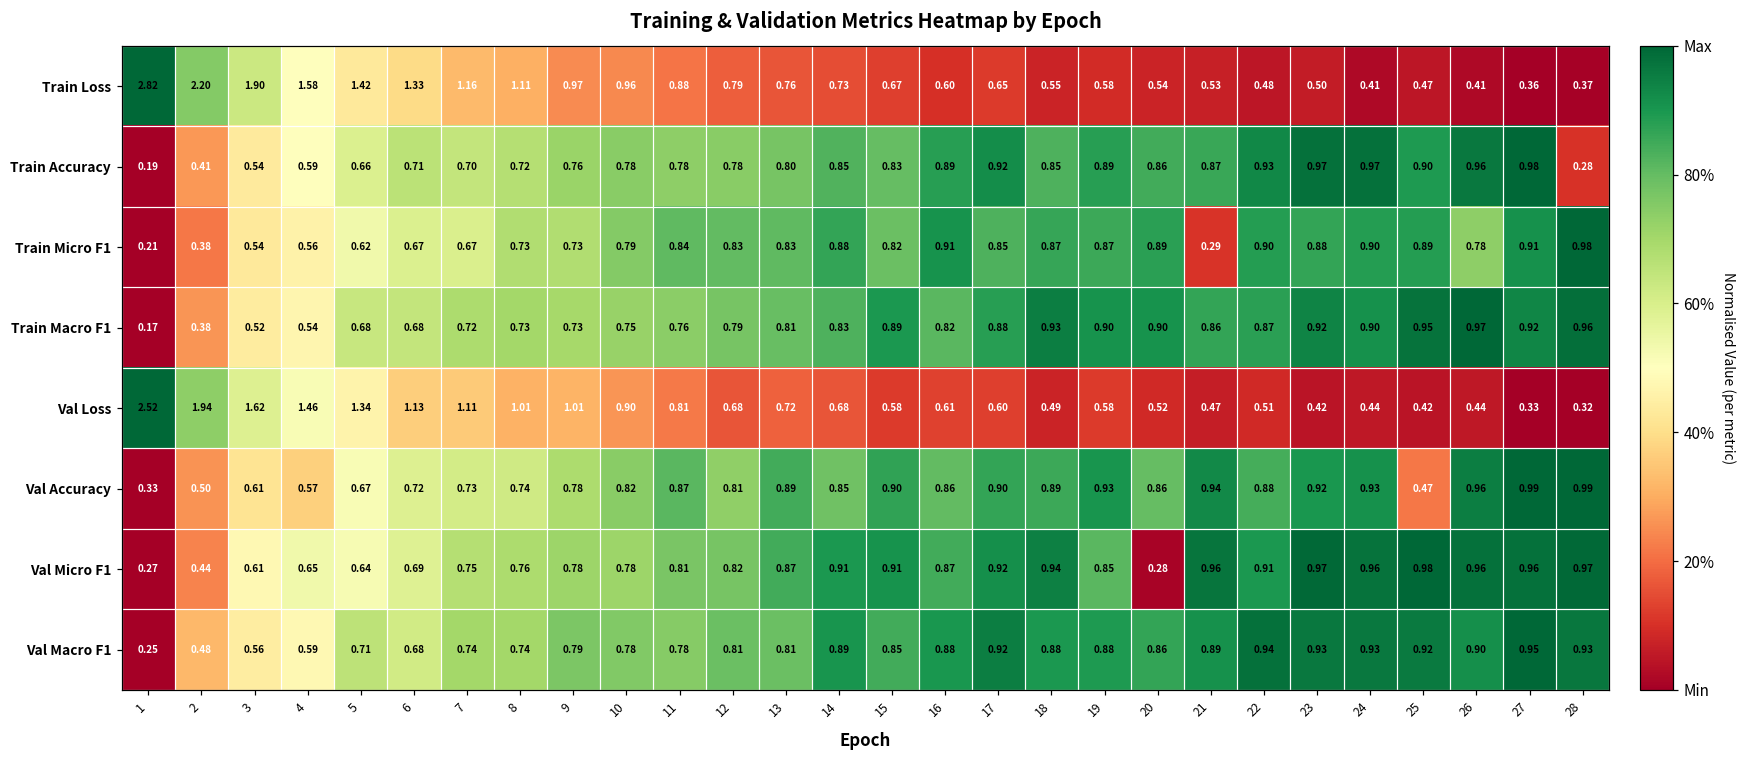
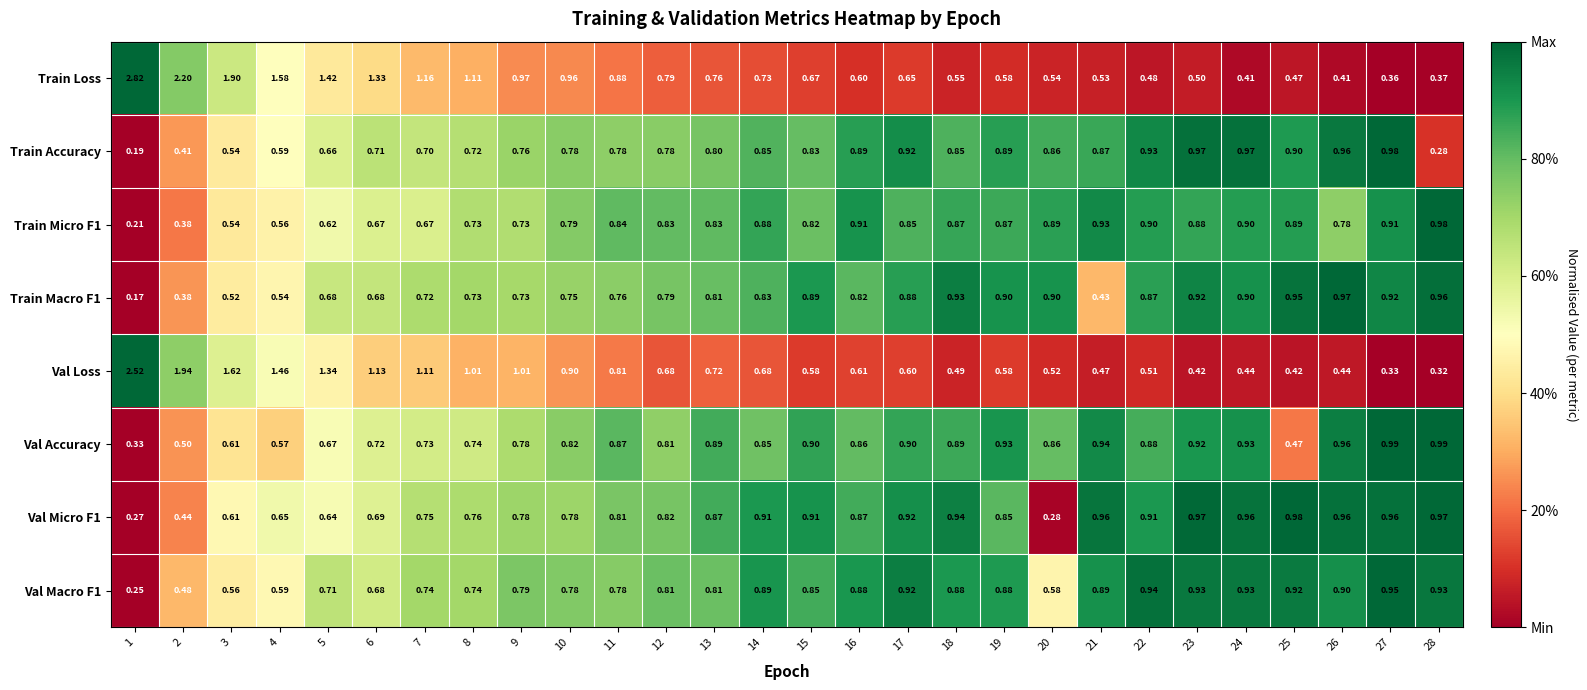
  {
    "Train Micro F1": {
      "1": 0.21,
      "2": 0.38,
      "3": 0.54,
      "4": 0.56,
      "5": 0.62,
      "6": 0.67,
      "7": 0.67,
      "8": 0.73,
      "9": 0.73,
      "10": 0.79,
      "11": 0.84,
      "12": 0.83,
      "13": 0.83,
      "14": 0.88,
      "15": 0.82,
      "16": 0.91,
      "17": 0.85,
      "18": 0.87,
      "19": 0.87,
      "20": 0.89,
-     "21": 0.29,
+     "21": 0.93,
      "22": 0.90,
      "23": 0.88,
      "24": 0.90,
      "25": 0.89,
      "26": 0.78,
      "27": 0.91,
      "28": 0.98
    },
    "Train Macro F1": {
      "1": 0.17,
      "2": 0.38,
      "3": 0.52,
      "4": 0.54,
      "5": 0.68,
      "6": 0.68,
      "7": 0.72,
      "8": 0.73,
      "9": 0.73,
      "10": 0.75,
      "11": 0.76,
      "12": 0.79,
      "13": 0.81,
      "14": 0.83,
      "15": 0.89,
      "16": 0.82,
      "17": 0.88,
      "18": 0.93,
      "19": 0.90,
      "20": 0.90,
-     "21": 0.86,
+     "21": 0.43,
      "22": 0.87,
      "23": 0.92,
      "24": 0.90,
      "25": 0.95,
      "26": 0.97,
      "27": 0.92,
      "28": 0.96
    },
    "Val Macro F1": {
      "1": 0.25,
      "2": 0.48,
      "3": 0.56,
      "4": 0.59,
      "5": 0.71,
      "6": 0.68,
      "7": 0.74,
      "8": 0.74,
      "9": 0.79,
      "10": 0.78,
      "11": 0.78,
      "12": 0.81,
      "13": 0.81,
      "14": 0.89,
      "15": 0.85,
      "16": 0.88,
      "17": 0.92,
      "18": 0.88,
      "19": 0.88,
-     "20": 0.86,
+     "20": 0.58,
      "21": 0.89,
      "22": 0.94,
      "23": 0.93,
      "24": 0.93,
      "25": 0.92,
      "26": 0.90,
      "27": 0.95,
      "28": 0.93
    }
  }
